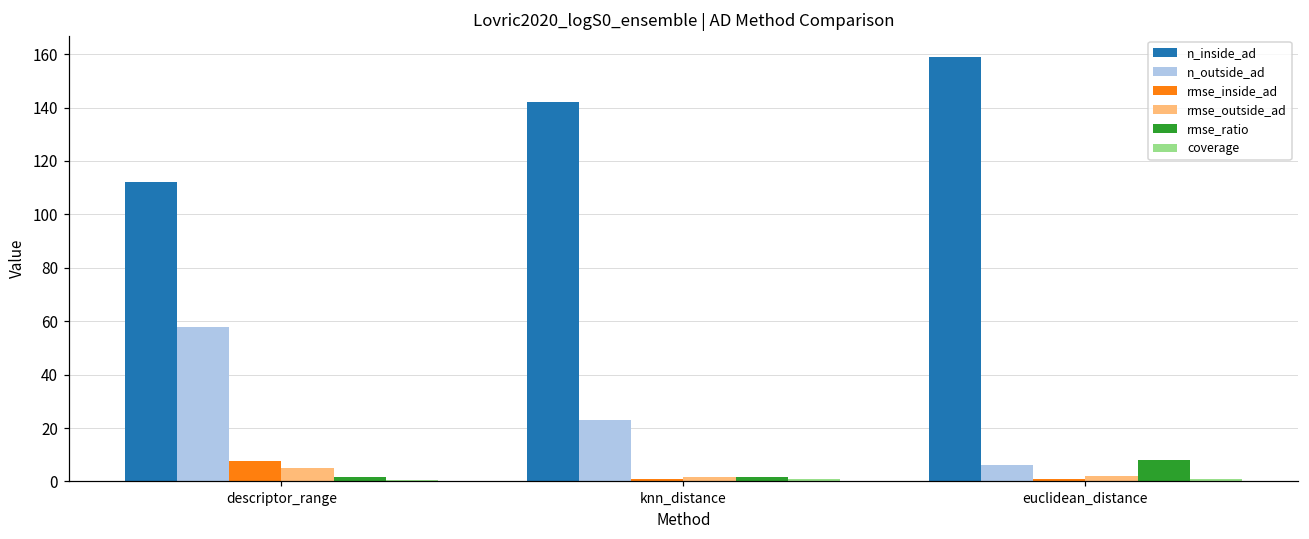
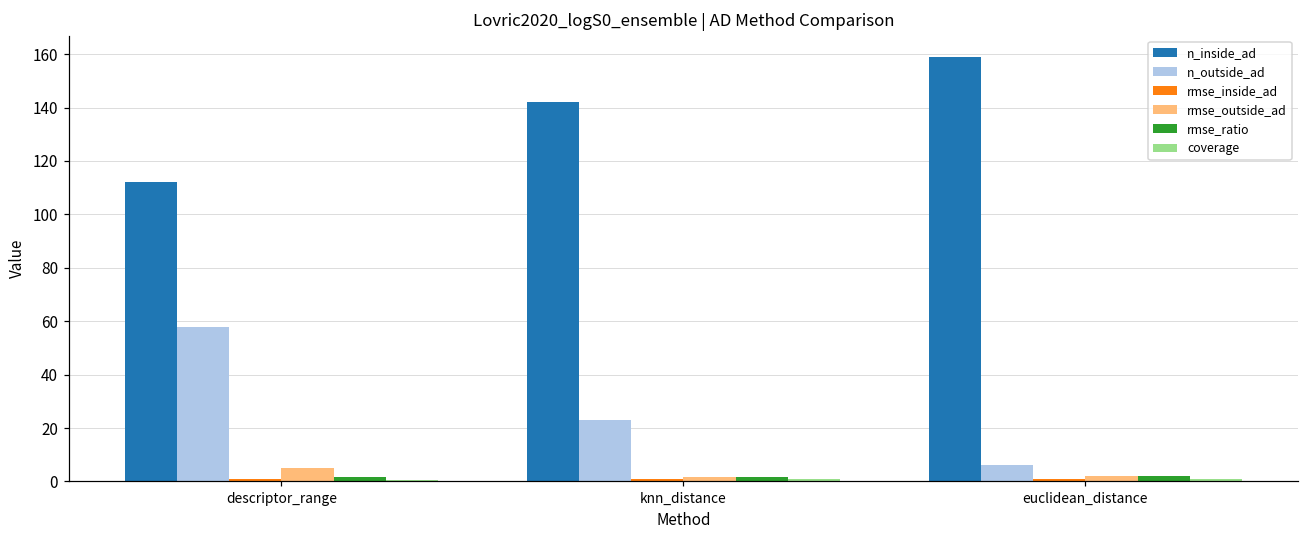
  {
    "n_inside_ad": {
      "descriptor_range": 112,
      "knn_distance": 142,
      "euclidean_distance": 159
    },
    "n_outside_ad": {
      "descriptor_range": 58,
      "knn_distance": 23,
      "euclidean_distance": 6
    },
    "rmse_inside_ad": {
-     "descriptor_range": 8,
+     "descriptor_range": 1,
      "euclidean_distance": 1
    },
    "rmse_outside_ad": {
      "descriptor_range": 5,
      "knn_distance": 2,
      "euclidean_distance": 2
    },
    "rmse_ratio": {
      "descriptor_range": 2,
      "knn_distance": 2,
-     "euclidean_distance": 8
+     "euclidean_distance": 2
    }
  }
